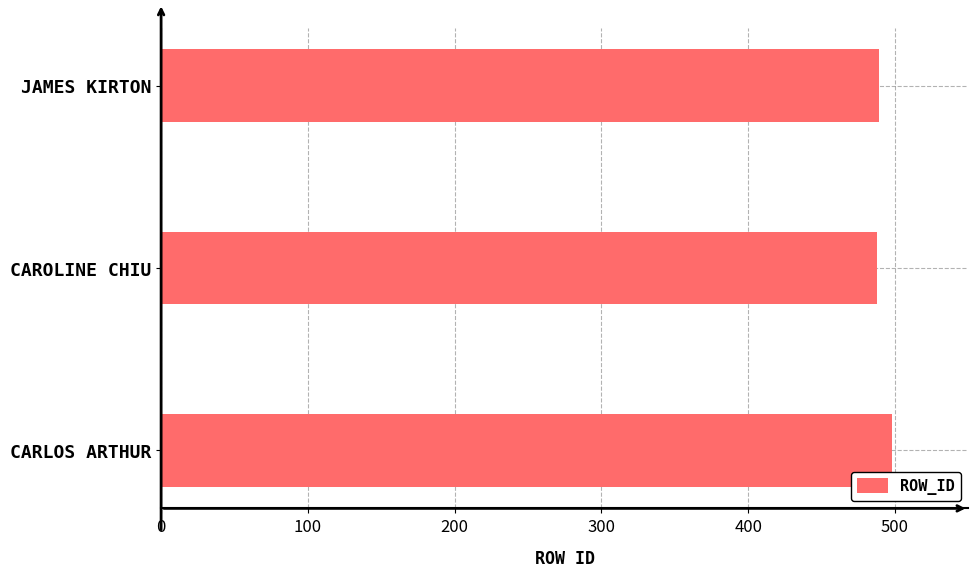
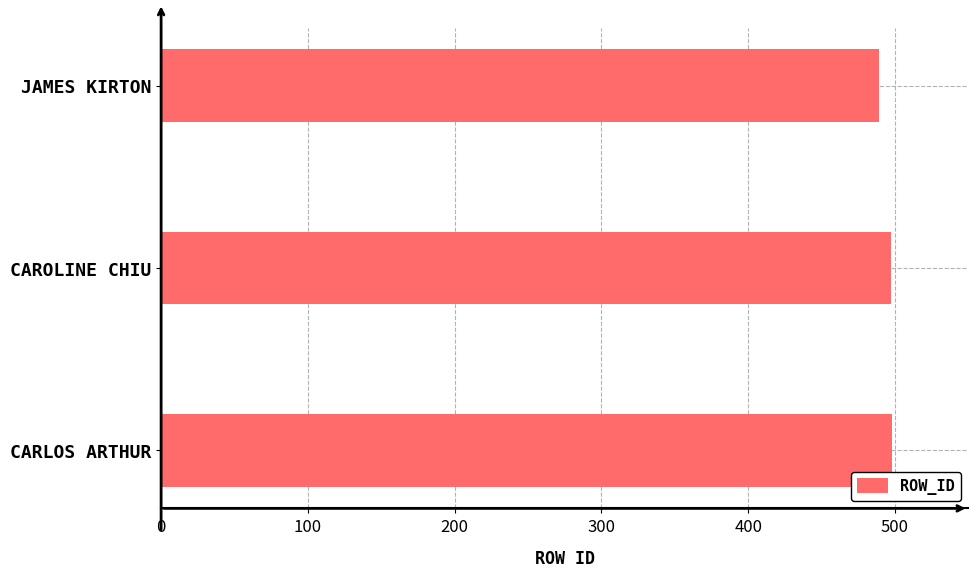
  {
    "JAMES KIRTON": 489,
-   "CAROLINE CHIU": 488,
+   "CAROLINE CHIU": 497,
    "CARLOS ARTHUR": 498
  }
